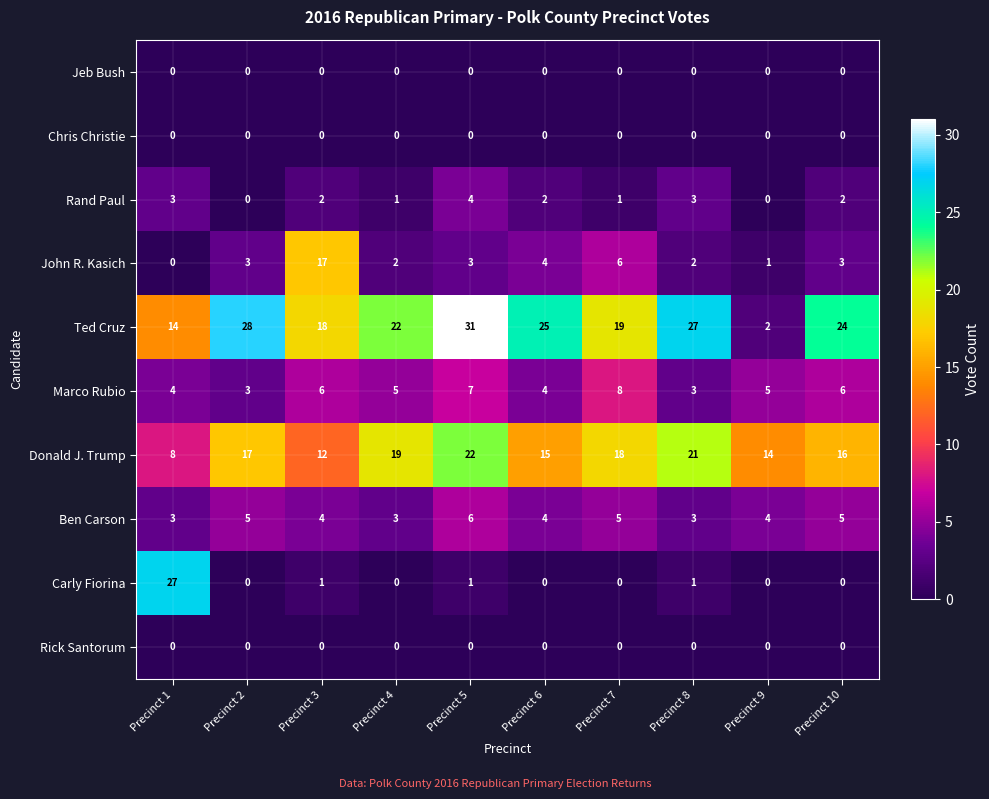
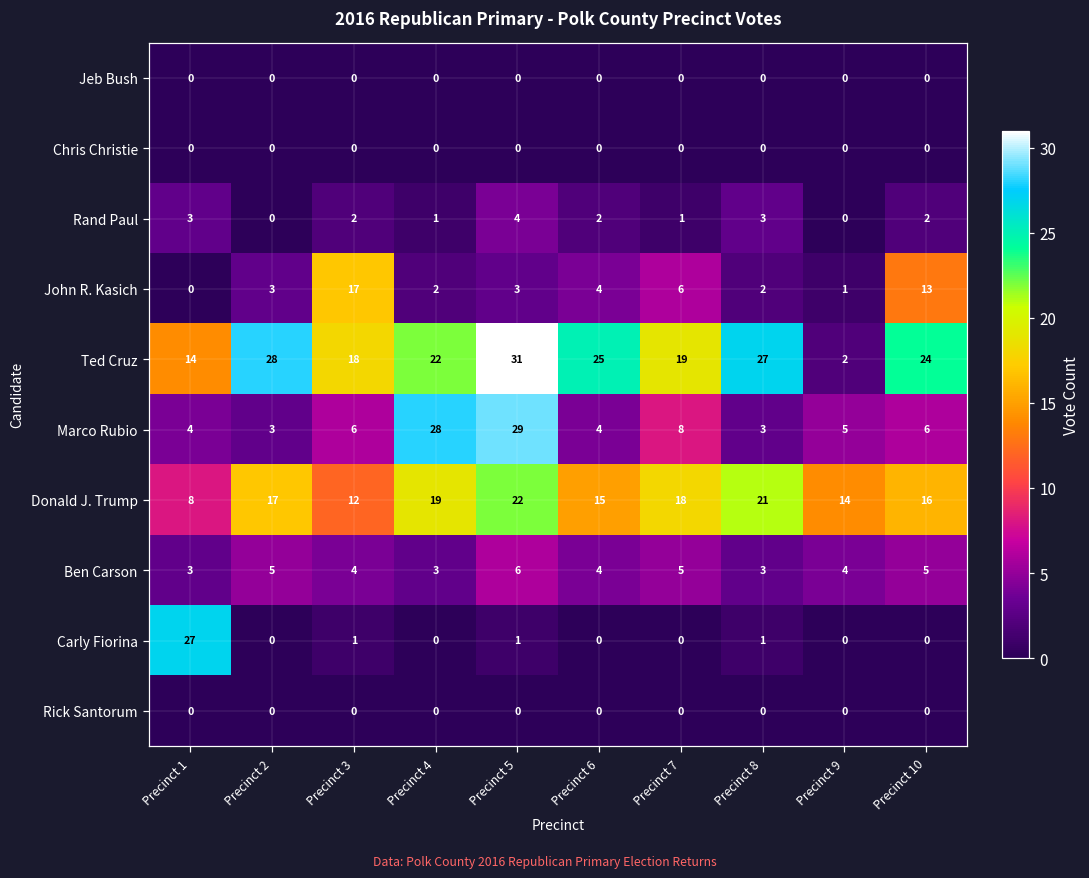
  {
    "Jeb Bush": {
      "Precinct 1": 0,
      "Precinct 2": 0,
      "Precinct 3": 0,
      "Precinct 4": 0,
      "Precinct 5": 0,
      "Precinct 6": 0,
      "Precinct 7": 0,
      "Precinct 8": 0,
      "Precinct 9": 0,
      "Precinct 10": 0
    },
    "Chris Christie": {
      "Precinct 1": 0,
      "Precinct 2": 0,
      "Precinct 3": 0,
      "Precinct 4": 0,
      "Precinct 5": 0,
      "Precinct 6": 0,
      "Precinct 7": 0,
      "Precinct 8": 0,
      "Precinct 9": 0,
      "Precinct 10": 0
    },
    "Rand Paul": {
      "Precinct 1": 3,
      "Precinct 2": 0,
      "Precinct 3": 2,
      "Precinct 4": 1,
      "Precinct 5": 4,
      "Precinct 6": 2,
      "Precinct 7": 1,
      "Precinct 8": 3,
      "Precinct 9": 0,
      "Precinct 10": 2
    },
    "John R. Kasich": {
      "Precinct 1": 0,
      "Precinct 2": 3,
      "Precinct 3": 17,
      "Precinct 4": 2,
      "Precinct 5": 3,
      "Precinct 6": 4,
      "Precinct 7": 6,
      "Precinct 8": 2,
      "Precinct 9": 1,
-     "Precinct 10": 3
+     "Precinct 10": 13
    },
    "Ted Cruz": {
      "Precinct 1": 14,
      "Precinct 2": 28,
      "Precinct 3": 18,
      "Precinct 4": 22,
      "Precinct 5": 31,
      "Precinct 6": 25,
      "Precinct 7": 19,
      "Precinct 8": 27,
      "Precinct 9": 2,
      "Precinct 10": 24
    },
    "Marco Rubio": {
      "Precinct 1": 4,
      "Precinct 2": 3,
      "Precinct 3": 6,
-     "Precinct 4": 5,
-     "Precinct 5": 7,
+     "Precinct 4": 28,
+     "Precinct 5": 29,
      "Precinct 6": 4,
      "Precinct 7": 8,
      "Precinct 8": 3,
      "Precinct 9": 5,
      "Precinct 10": 6
    },
    "Donald J. Trump": {
      "Precinct 1": 8,
      "Precinct 2": 17,
      "Precinct 3": 12,
      "Precinct 4": 19,
      "Precinct 5": 22,
      "Precinct 6": 15,
      "Precinct 7": 18,
      "Precinct 8": 21,
      "Precinct 9": 14,
      "Precinct 10": 16
    },
    "Ben Carson": {
      "Precinct 1": 3,
      "Precinct 2": 5,
      "Precinct 3": 4,
      "Precinct 4": 3,
      "Precinct 5": 6,
      "Precinct 6": 4,
      "Precinct 7": 5,
      "Precinct 8": 3,
      "Precinct 9": 4,
      "Precinct 10": 5
    },
    "Carly Fiorina": {
      "Precinct 1": 27,
      "Precinct 2": 0,
      "Precinct 3": 1,
      "Precinct 4": 0,
      "Precinct 5": 1,
      "Precinct 6": 0,
      "Precinct 7": 0,
      "Precinct 8": 1,
      "Precinct 9": 0,
      "Precinct 10": 0
    },
    "Rick Santorum": {
      "Precinct 1": 0,
      "Precinct 2": 0,
      "Precinct 3": 0,
      "Precinct 4": 0,
      "Precinct 5": 0,
      "Precinct 6": 0,
      "Precinct 7": 0,
      "Precinct 8": 0,
      "Precinct 9": 0,
      "Precinct 10": 0
    }
  }
